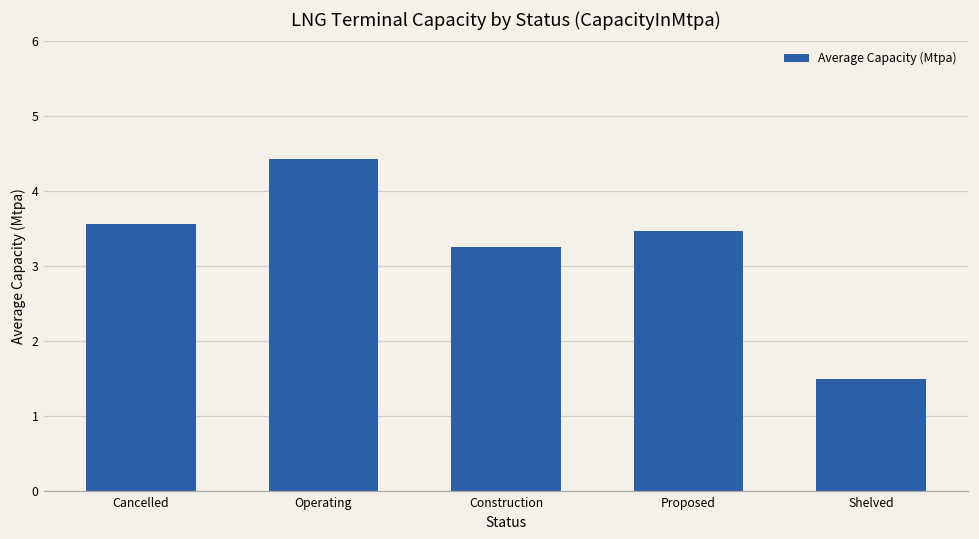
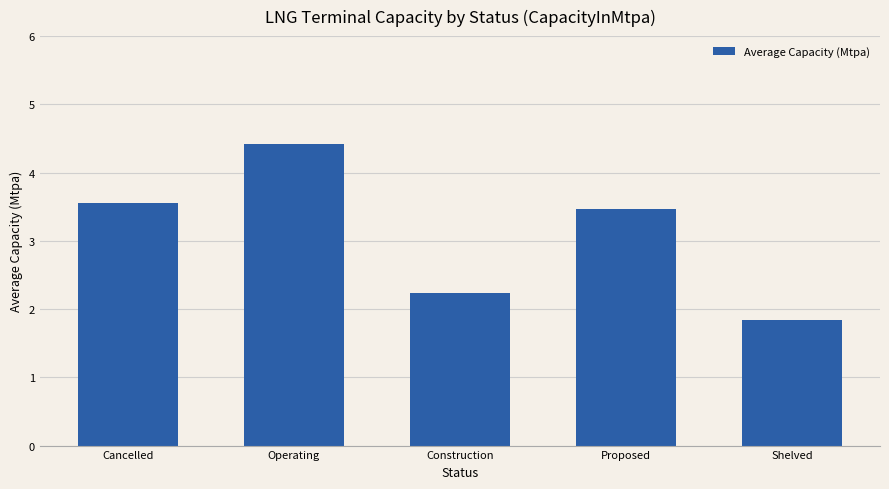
  {
    "Cancelled": 3.6,
    "Operating": 4.4,
-   "Construction": 3.3,
+   "Construction": 2.2,
    "Proposed": 3.5,
-   "Shelved": 1.5
+   "Shelved": 1.8
  }
